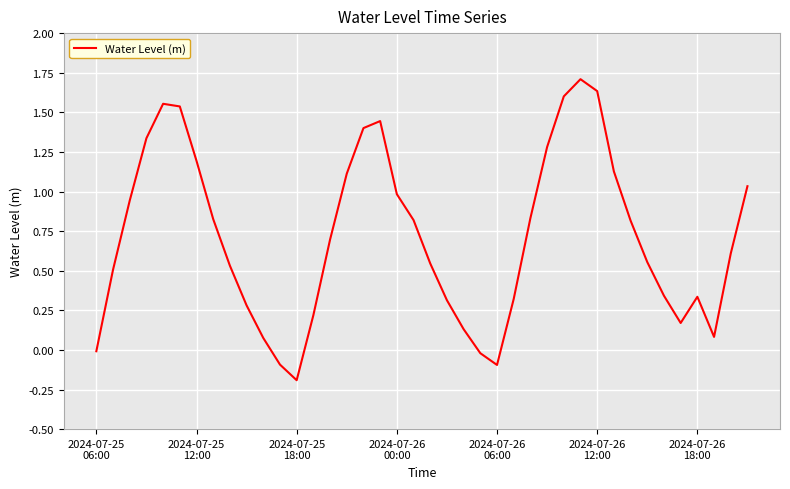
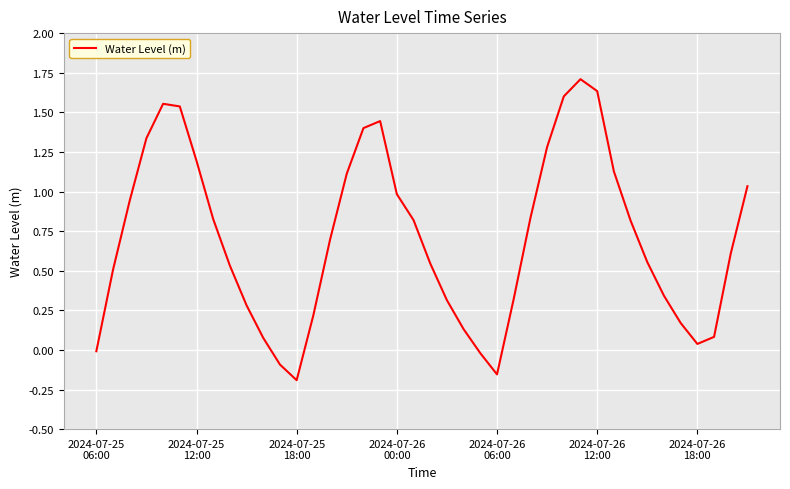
  {
    "2024-07-25 06:00": -0.01,
    "2024-07-25 12:00": 1.19,
    "2024-07-25 18:00": -0.19,
    "2024-07-26 00:00": 0.98,
-   "2024-07-26 06:00": -0.09,
+   "2024-07-26 06:00": -0.15,
    "2024-07-26 12:00": 1.63,
-   "2024-07-26 18:00": 0.34
+   "2024-07-26 18:00": 0.04
  }
